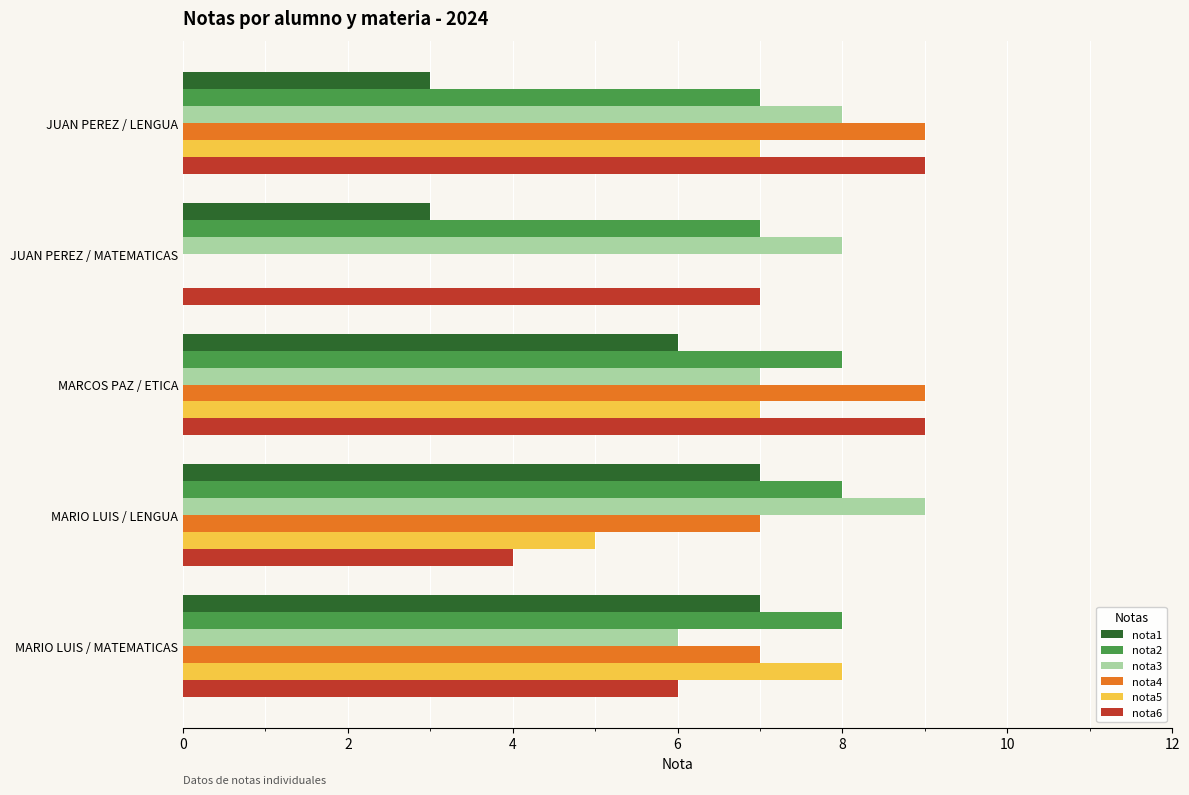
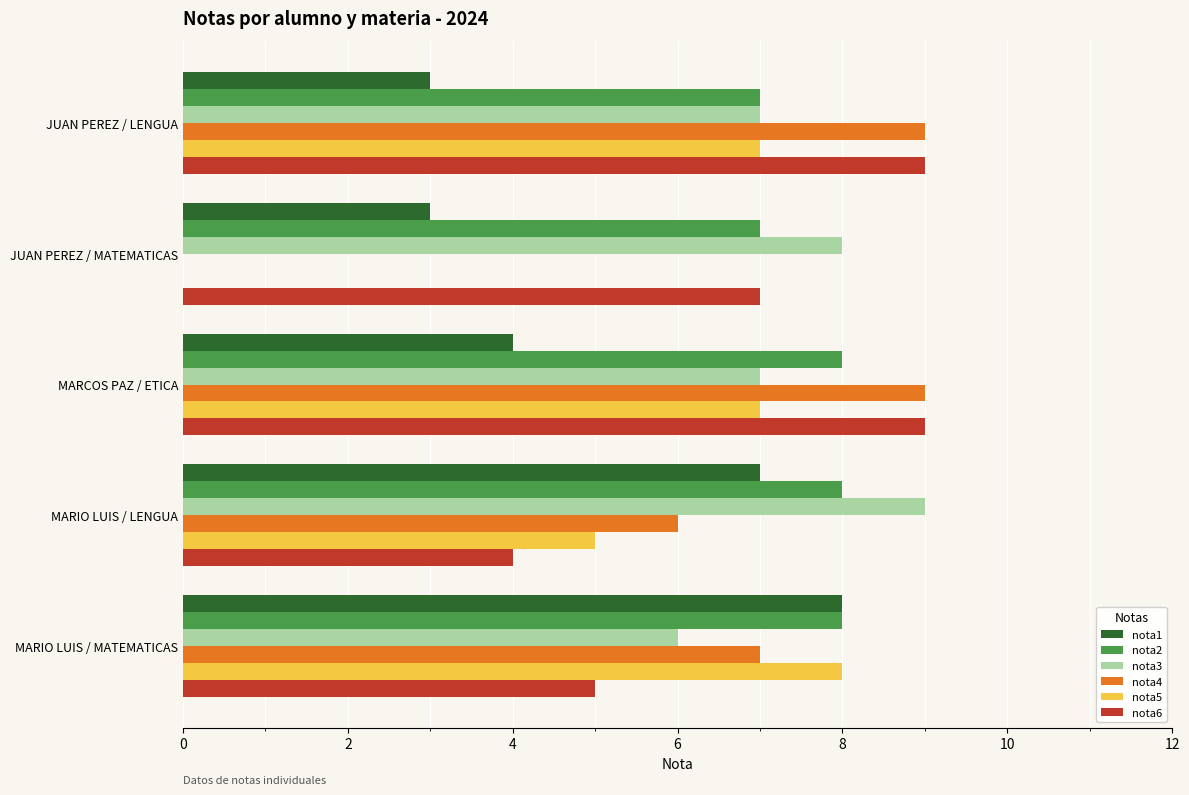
  {
    "nota1": {
      "JUAN PEREZ / LENGUA": 3,
      "JUAN PEREZ / MATEMATICAS": 3,
-     "MARCOS PAZ / ETICA": 6,
+     "MARCOS PAZ / ETICA": 4,
      "MARIO LUIS / LENGUA": 7,
-     "MARIO LUIS / MATEMATICAS": 7
+     "MARIO LUIS / MATEMATICAS": 8
    },
    "nota2": {
      "JUAN PEREZ / LENGUA": 7,
      "JUAN PEREZ / MATEMATICAS": 7,
      "MARCOS PAZ / ETICA": 8,
      "MARIO LUIS / LENGUA": 8,
      "MARIO LUIS / MATEMATICAS": 8
    },
    "nota3": {
-     "JUAN PEREZ / LENGUA": 8,
+     "JUAN PEREZ / LENGUA": 7,
      "JUAN PEREZ / MATEMATICAS": 8,
      "MARCOS PAZ / ETICA": 7,
      "MARIO LUIS / LENGUA": 9,
      "MARIO LUIS / MATEMATICAS": 6
    },
    "nota4": {
      "JUAN PEREZ / LENGUA": 9,
      "JUAN PEREZ / MATEMATICAS": 0,
      "MARCOS PAZ / ETICA": 9,
-     "MARIO LUIS / LENGUA": 7,
+     "MARIO LUIS / LENGUA": 6,
      "MARIO LUIS / MATEMATICAS": 7
    },
    "nota5": {
      "JUAN PEREZ / LENGUA": 7,
      "JUAN PEREZ / MATEMATICAS": 0,
      "MARCOS PAZ / ETICA": 7,
      "MARIO LUIS / LENGUA": 5,
      "MARIO LUIS / MATEMATICAS": 8
    },
    "nota6": {
      "JUAN PEREZ / LENGUA": 9,
      "JUAN PEREZ / MATEMATICAS": 7,
      "MARCOS PAZ / ETICA": 9,
      "MARIO LUIS / LENGUA": 4,
-     "MARIO LUIS / MATEMATICAS": 6
+     "MARIO LUIS / MATEMATICAS": 5
    }
  }
